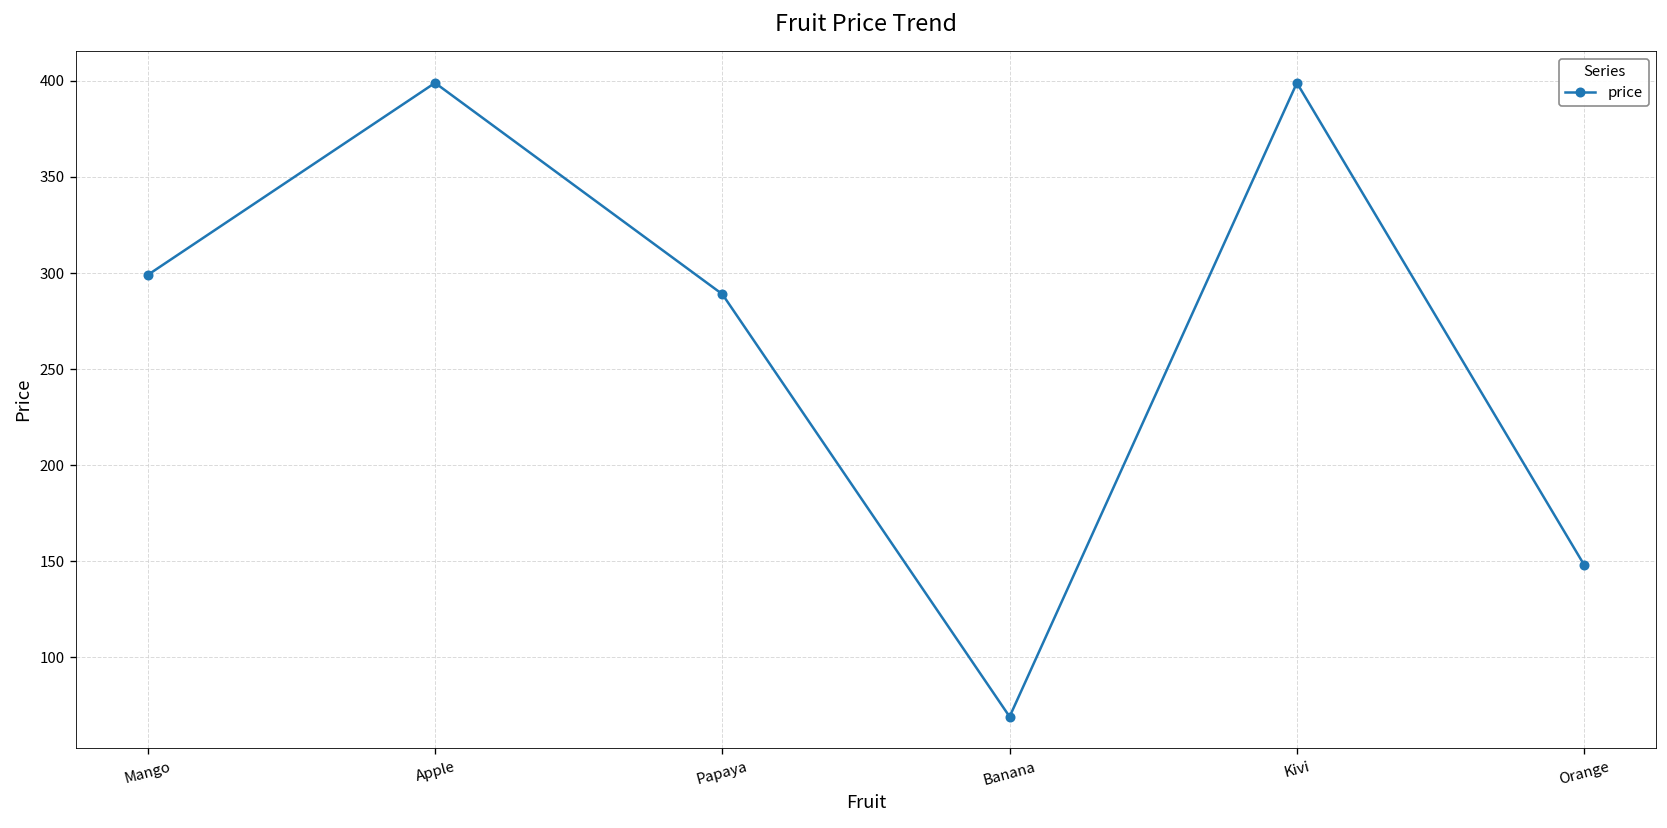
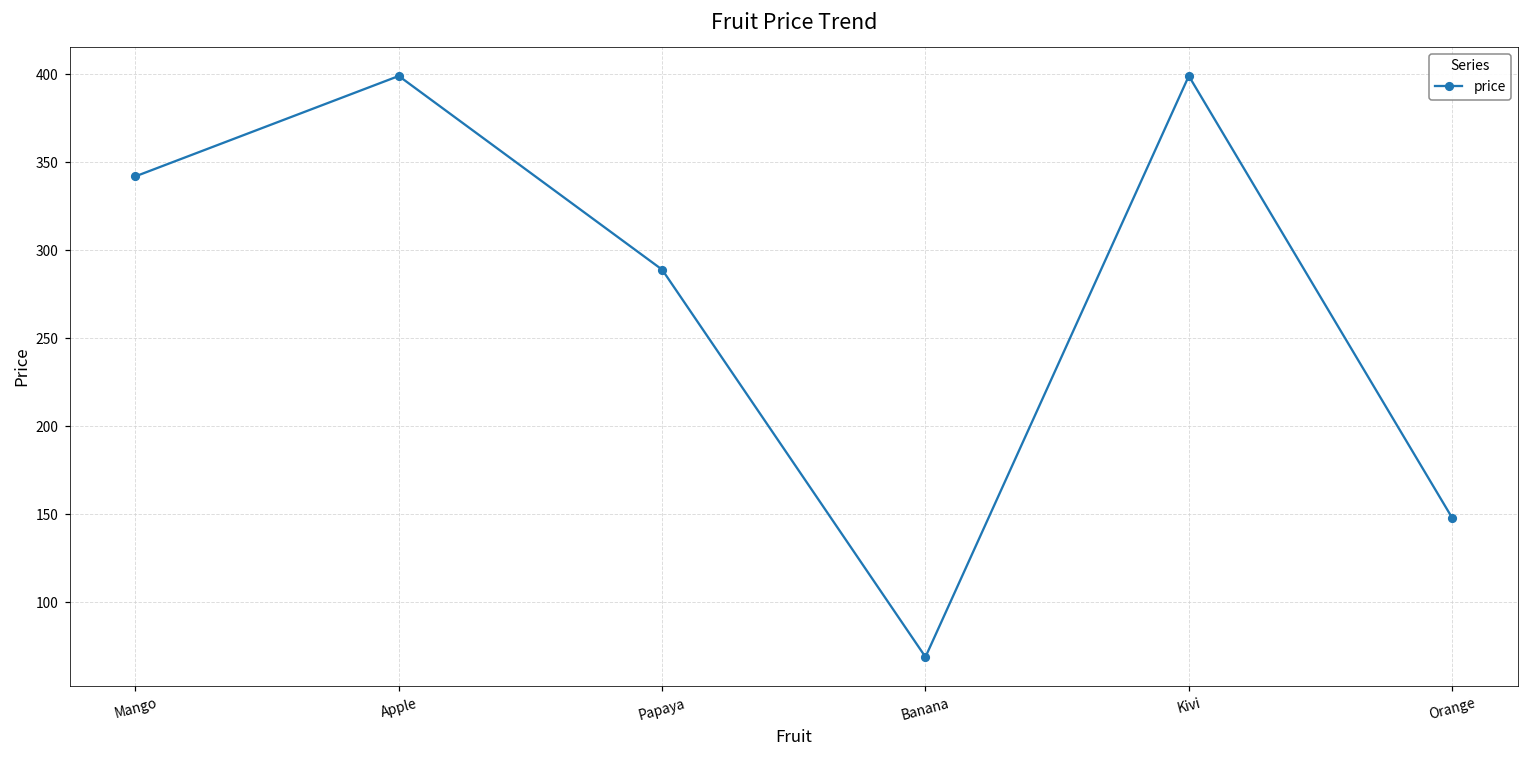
  {
-   "Mango": 299,
+   "Mango": 342,
    "Apple": 399,
    "Papaya": 289,
    "Banana": 69,
    "Kivi": 399,
    "Orange": 148
  }
